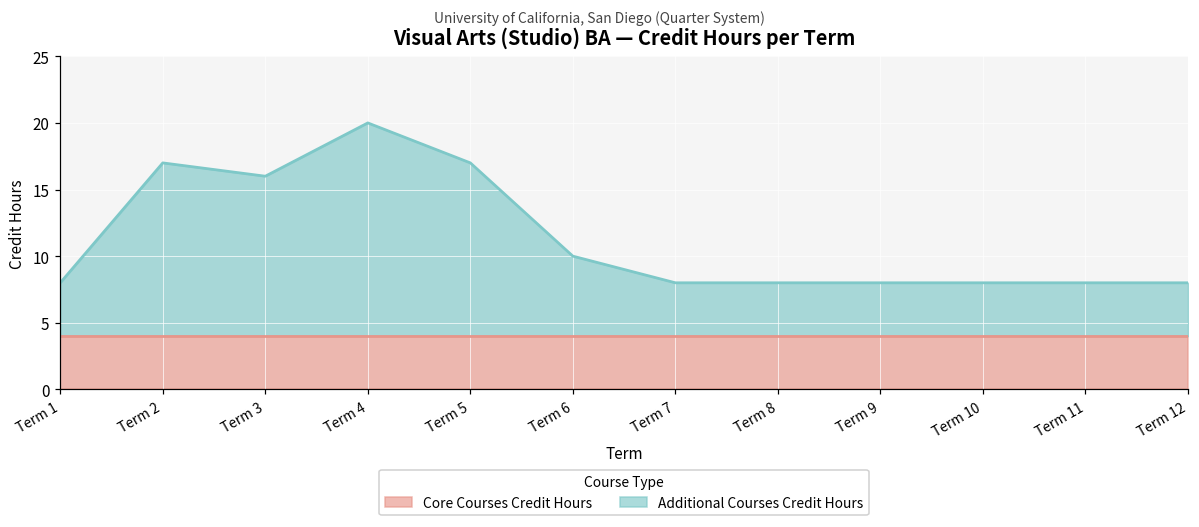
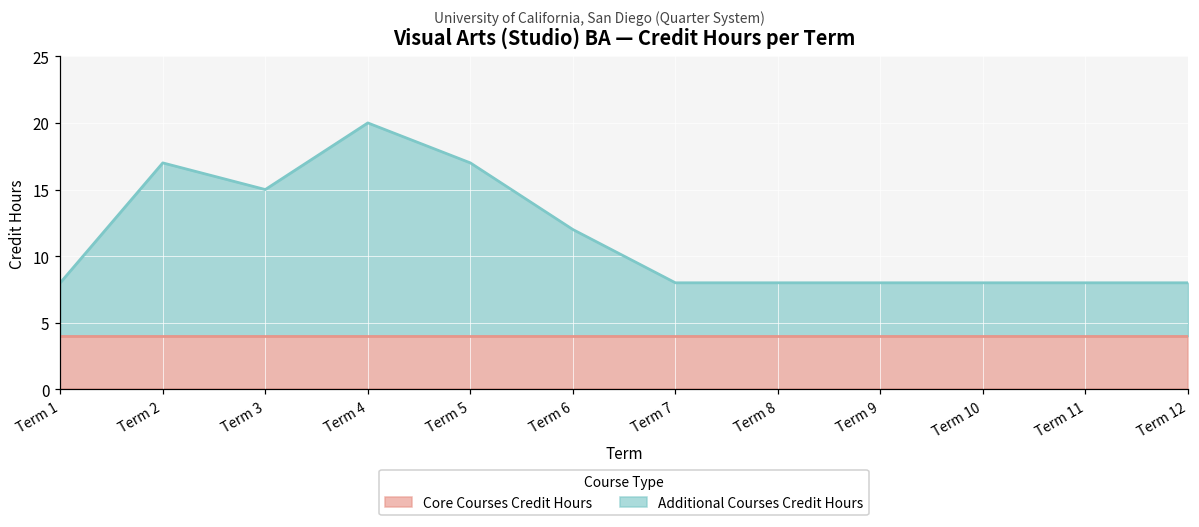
  {
    "Core Courses Credit Hours": {
      "Term 1": 4.0,
      "Term 2": 4.0,
      "Term 3": 4.0,
      "Term 4": 4.0,
      "Term 5": 4.0,
      "Term 6": 4.0,
      "Term 7": 4.0,
      "Term 8": 4.0,
      "Term 9": 4.0,
      "Term 10": 4.0,
      "Term 11": 4.0,
      "Term 12": 4.0
    },
    "Additional Courses Credit Hours": {
      "Term 1": 8.0,
      "Term 2": 17.0,
-     "Term 3": 16.0,
+     "Term 3": 15.0,
      "Term 4": 20.0,
      "Term 5": 17.0,
-     "Term 6": 10.0,
+     "Term 6": 12.0,
      "Term 7": 8.0,
      "Term 8": 8.0,
      "Term 9": 8.0,
      "Term 10": 8.0,
      "Term 11": 8.0,
      "Term 12": 8.0
    }
  }
